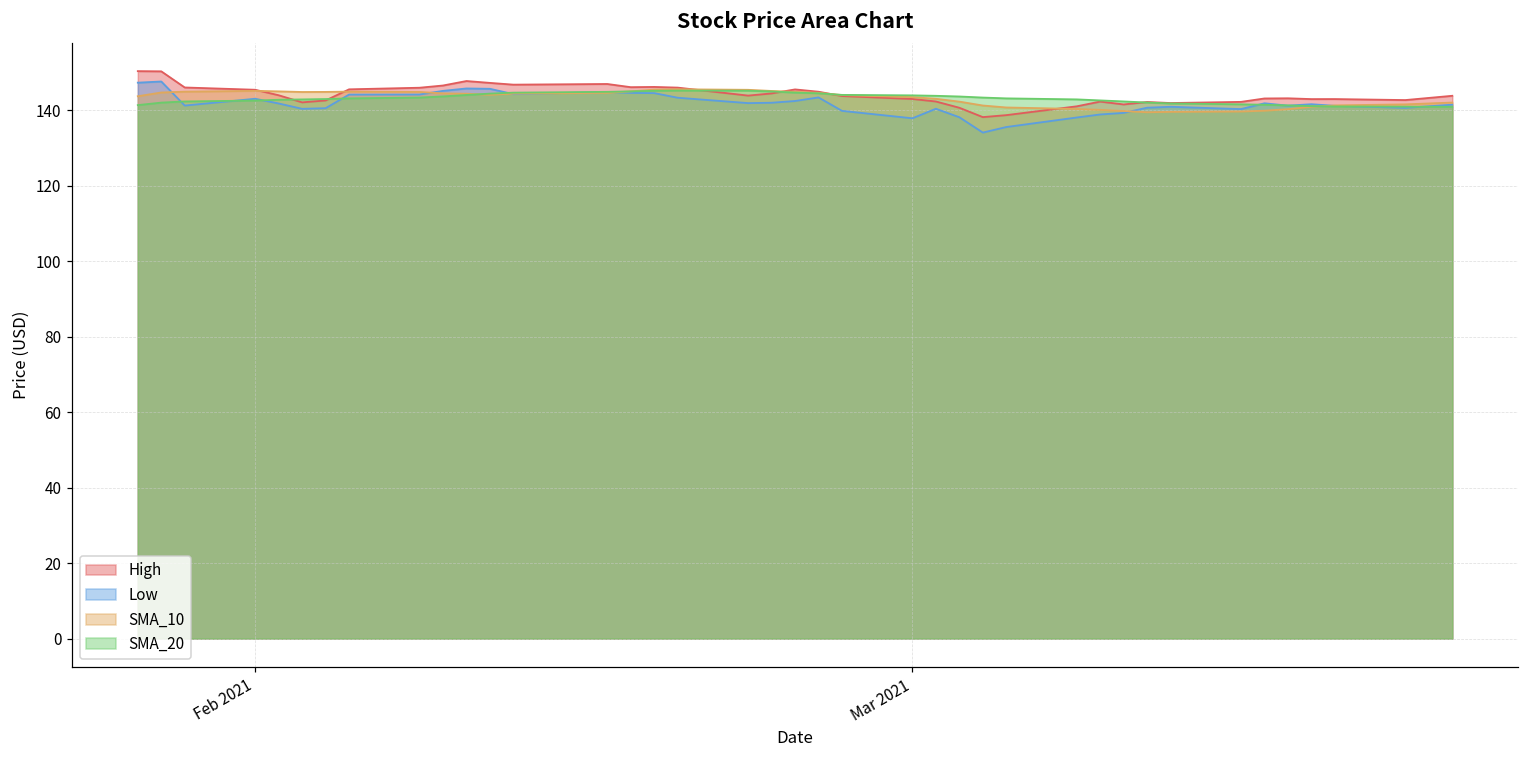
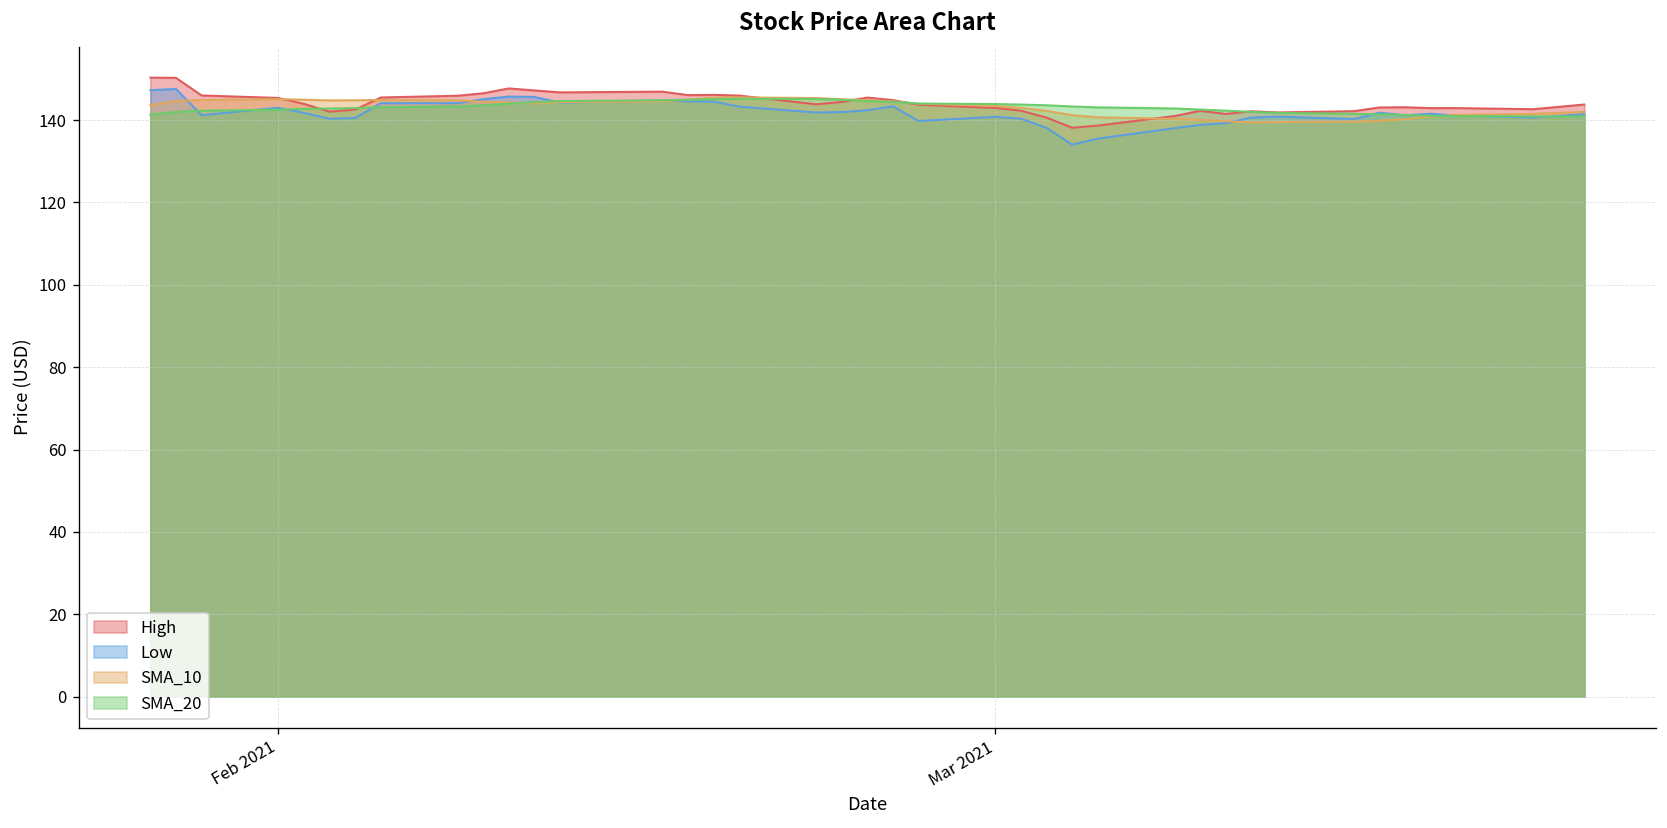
  {
    "Low": {
-     "Mar 2021": 138
+     "Mar 2021": 141
    }
  }
